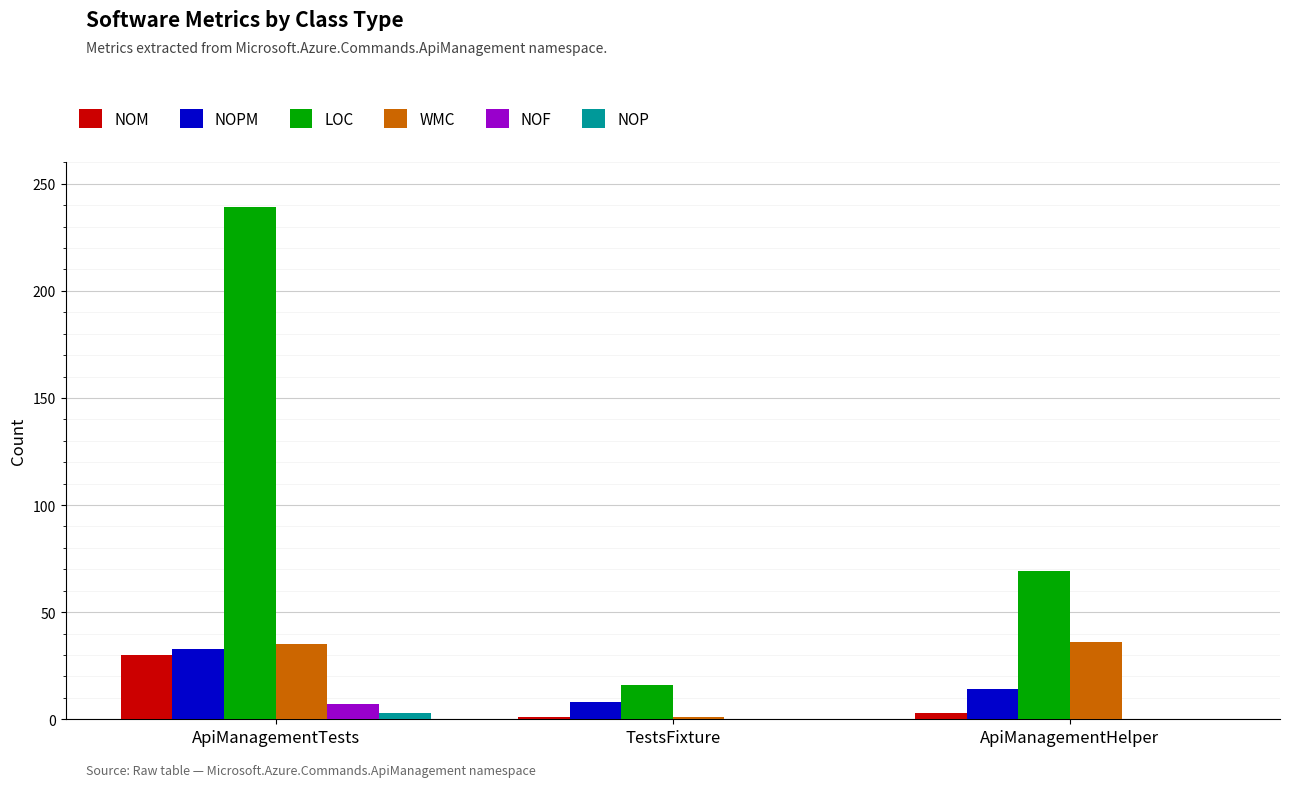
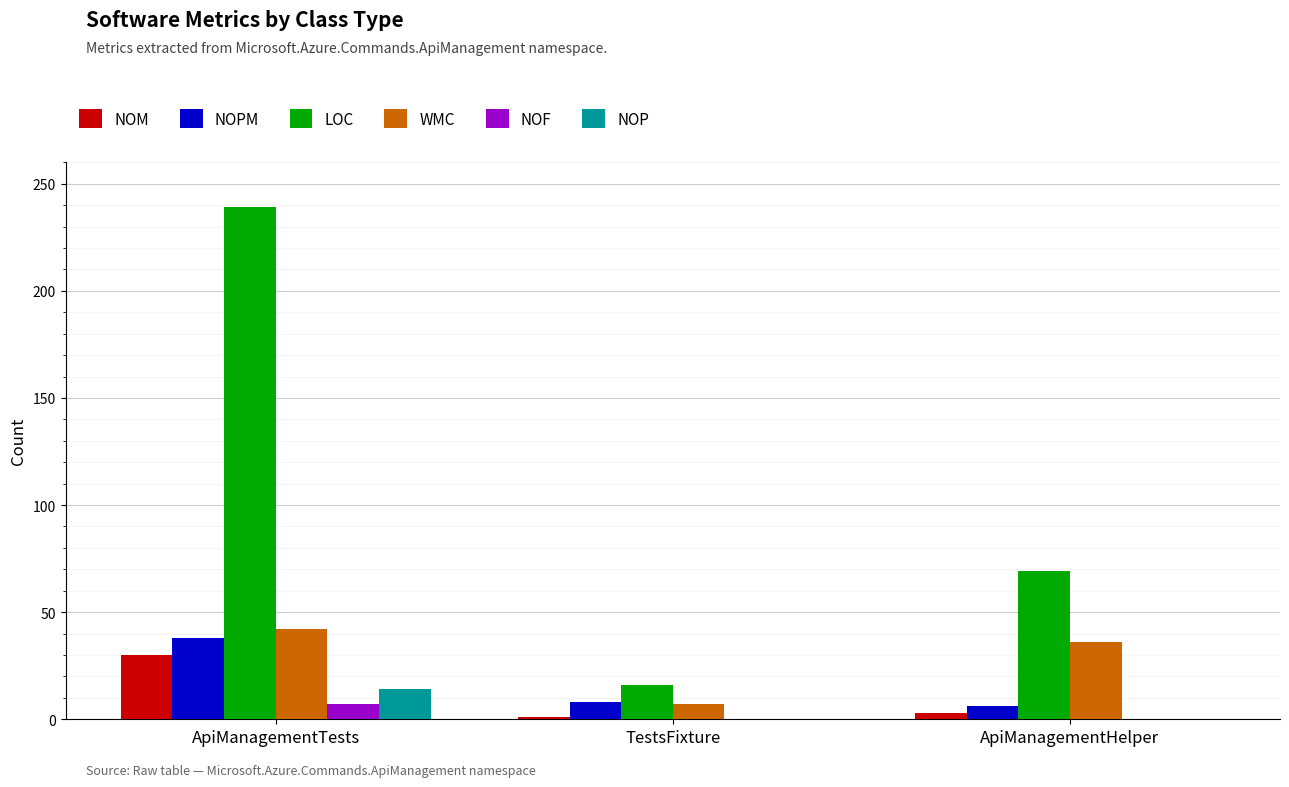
  {
    "NOM": {
      "ApiManagementTests": 30,
      "ApiManagementHelper": 3
    },
    "NOPM": {
-     "ApiManagementTests": 33,
+     "ApiManagementTests": 38,
      "TestsFixture": 8,
-     "ApiManagementHelper": 14
+     "ApiManagementHelper": 6
    },
    "LOC": {
      "ApiManagementTests": 239,
      "TestsFixture": 16,
      "ApiManagementHelper": 69
    },
    "WMC": {
-     "ApiManagementTests": 35,
-     "TestsFixture": 1,
+     "ApiManagementTests": 42,
+     "TestsFixture": 7,
      "ApiManagementHelper": 36
    },
    "NOF": {
      "ApiManagementTests": 7,
      "TestsFixture": 0,
      "ApiManagementHelper": 0
    },
    "NOP": {
-     "ApiManagementTests": 3,
+     "ApiManagementTests": 14,
      "TestsFixture": 0,
      "ApiManagementHelper": 0
    }
  }
